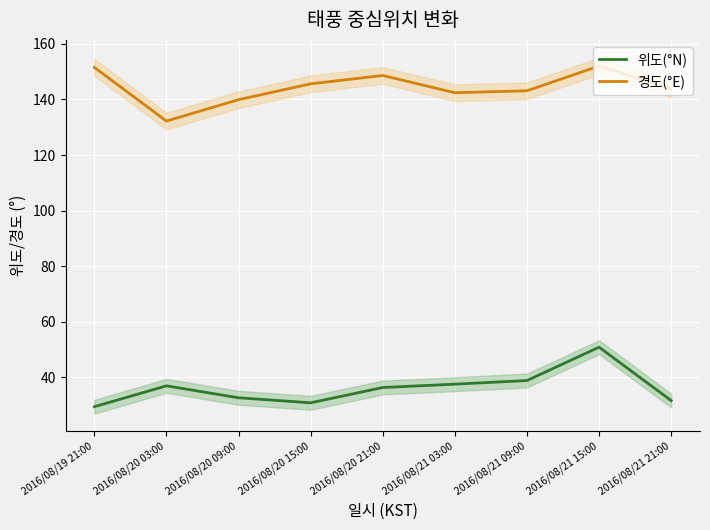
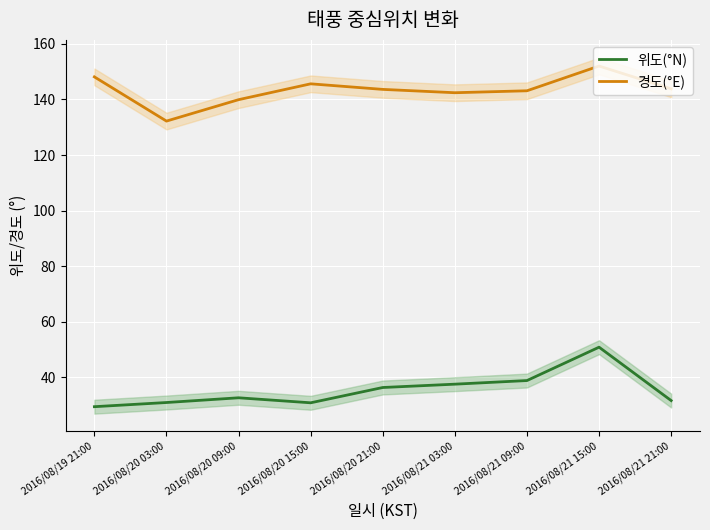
  {
    "위도(°N)": {
      "2016/08/19 21:00": 30,
-     "2016/08/20 03:00": 37,
+     "2016/08/20 03:00": 31,
      "2016/08/20 09:00": 33,
      "2016/08/20 15:00": 31,
      "2016/08/20 21:00": 36,
      "2016/08/21 03:00": 38,
      "2016/08/21 09:00": 39,
      "2016/08/21 15:00": 51,
      "2016/08/21 21:00": 32
    },
    "경도(°E)": {
-     "2016/08/19 21:00": 152,
+     "2016/08/19 21:00": 148,
      "2016/08/20 03:00": 132,
      "2016/08/20 09:00": 140,
      "2016/08/20 15:00": 146,
-     "2016/08/20 21:00": 149,
+     "2016/08/20 21:00": 144,
      "2016/08/21 03:00": 142,
      "2016/08/21 09:00": 143
    }
  }
